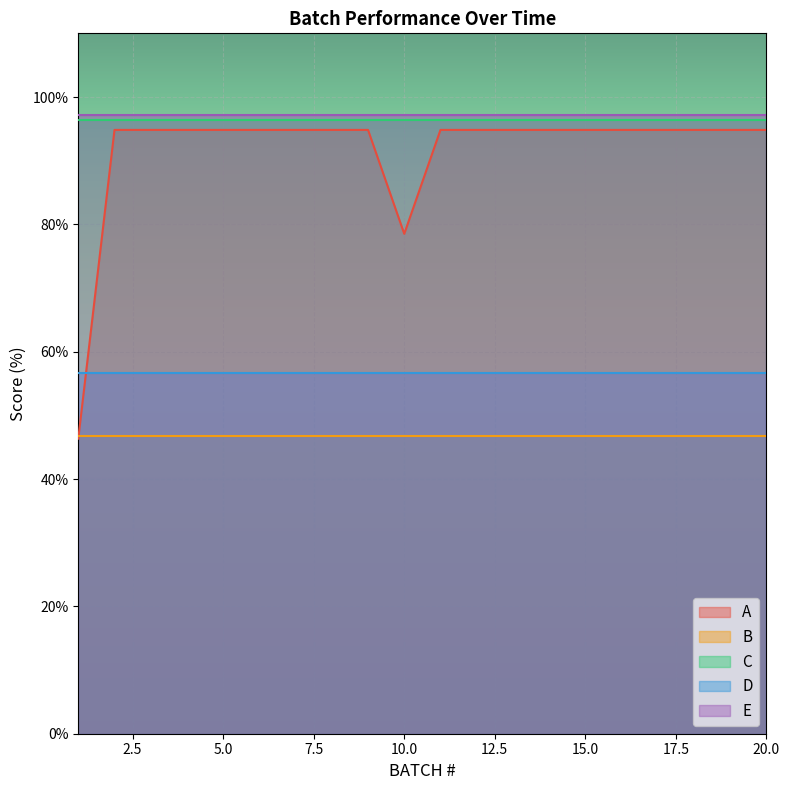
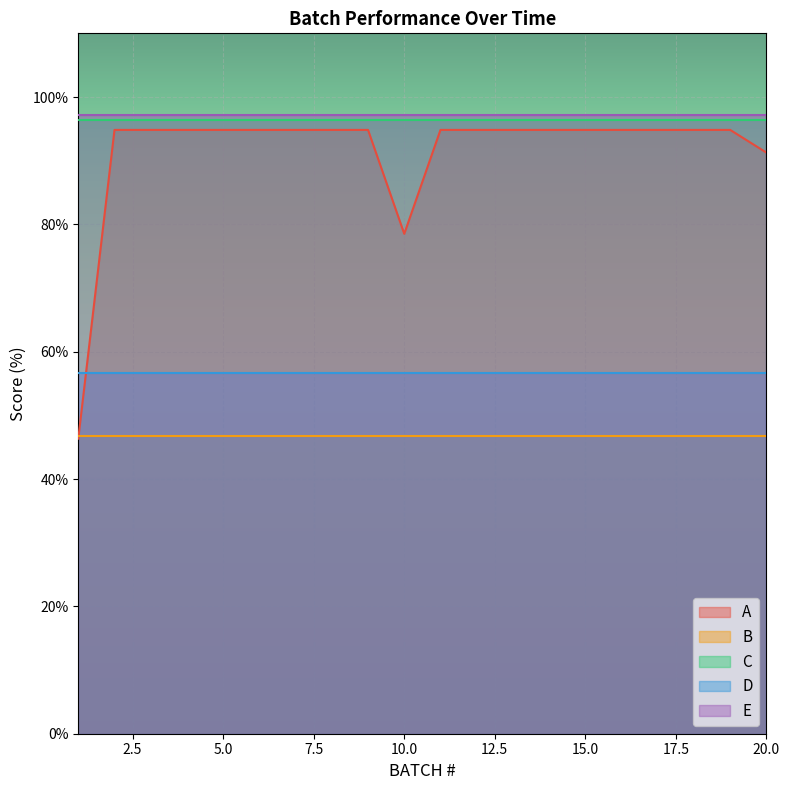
  {
    "A": {
      "5.0": "95%",
      "10.0": "79%",
      "15.0": "95%",
-     "20.0": "95%"
+     "20.0": "91%"
    },
    "B": {
      "5.0": "47%",
      "10.0": "47%",
      "15.0": "47%",
      "20.0": "47%"
    },
    "C": {
      "5.0": "96%",
      "10.0": "96%",
      "15.0": "96%",
      "20.0": "96%"
    },
    "D": {
      "5.0": "57%",
      "10.0": "57%",
      "15.0": "57%",
      "20.0": "57%"
    },
    "E": {
      "5.0": "97%",
      "10.0": "97%",
      "15.0": "97%",
      "20.0": "97%"
    }
  }
